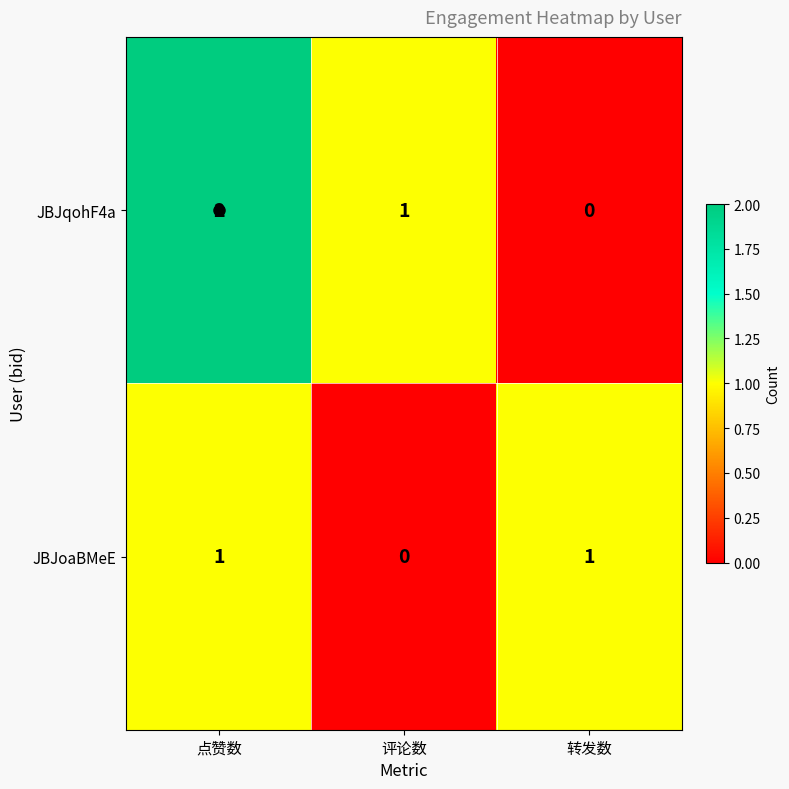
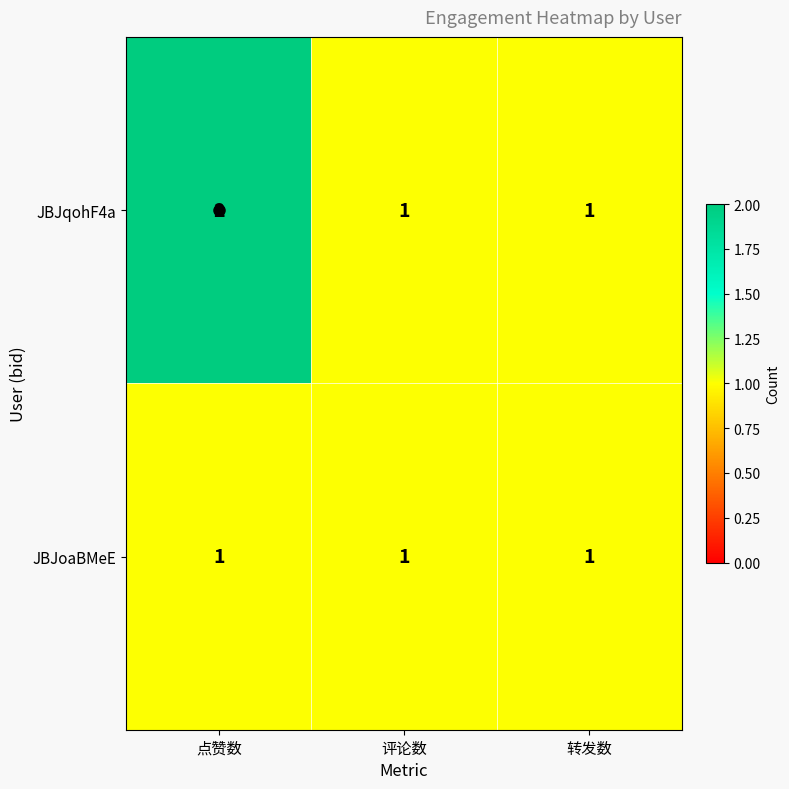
  {
    "JBJqohF4a": {
      "评论数": 1,
-     "转发数": 0
+     "转发数": 1
    },
    "JBJoaBMeE": {
      "点赞数": 1,
-     "评论数": 0,
+     "评论数": 1,
      "转发数": 1
    }
  }
